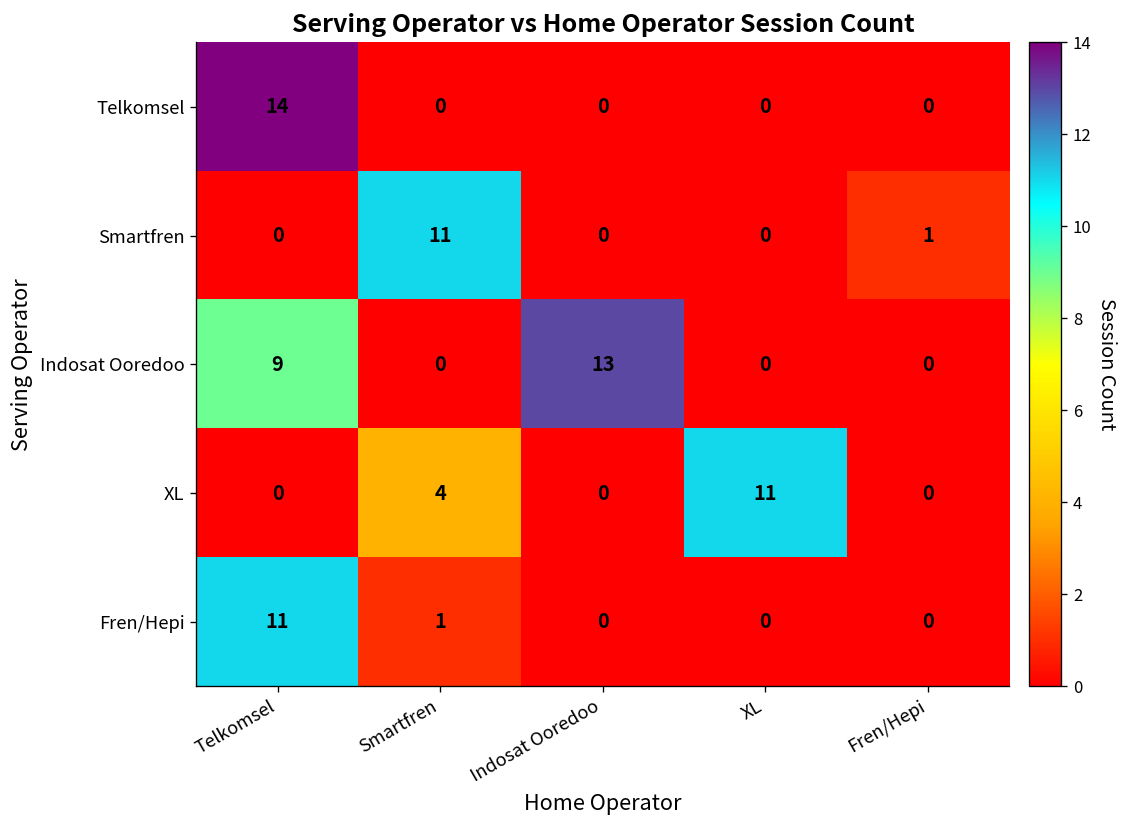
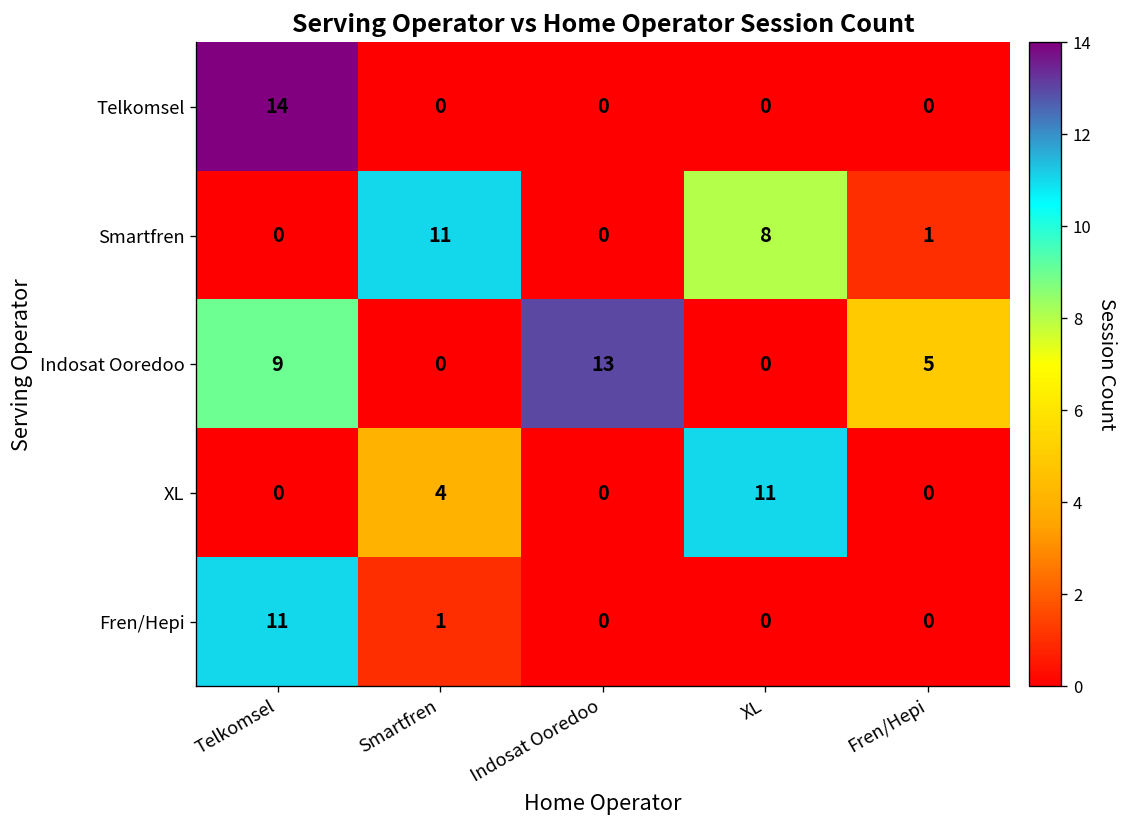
  {
    "Telkomsel": {
      "Telkomsel": 14,
      "Smartfren": 0,
      "Indosat Ooredoo": 0,
      "XL": 0,
      "Fren/Hepi": 0
    },
    "Smartfren": {
      "Telkomsel": 0,
      "Smartfren": 11,
      "Indosat Ooredoo": 0,
-     "XL": 0,
+     "XL": 8,
      "Fren/Hepi": 1
    },
    "Indosat Ooredoo": {
      "Telkomsel": 9,
      "Smartfren": 0,
      "Indosat Ooredoo": 13,
      "XL": 0,
-     "Fren/Hepi": 0
+     "Fren/Hepi": 5
    },
    "XL": {
      "Telkomsel": 0,
      "Smartfren": 4,
      "Indosat Ooredoo": 0,
      "XL": 11,
      "Fren/Hepi": 0
    },
    "Fren/Hepi": {
      "Telkomsel": 11,
      "Smartfren": 1,
      "Indosat Ooredoo": 0,
      "XL": 0,
      "Fren/Hepi": 0
    }
  }
